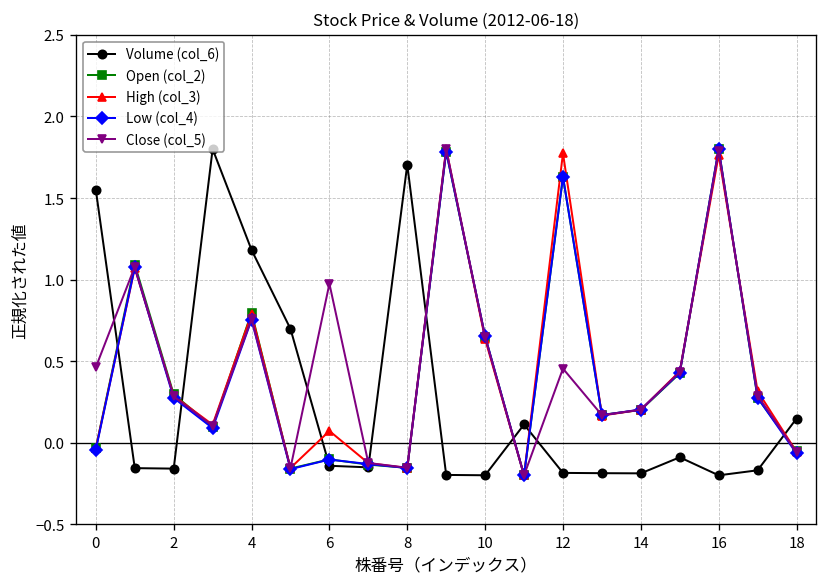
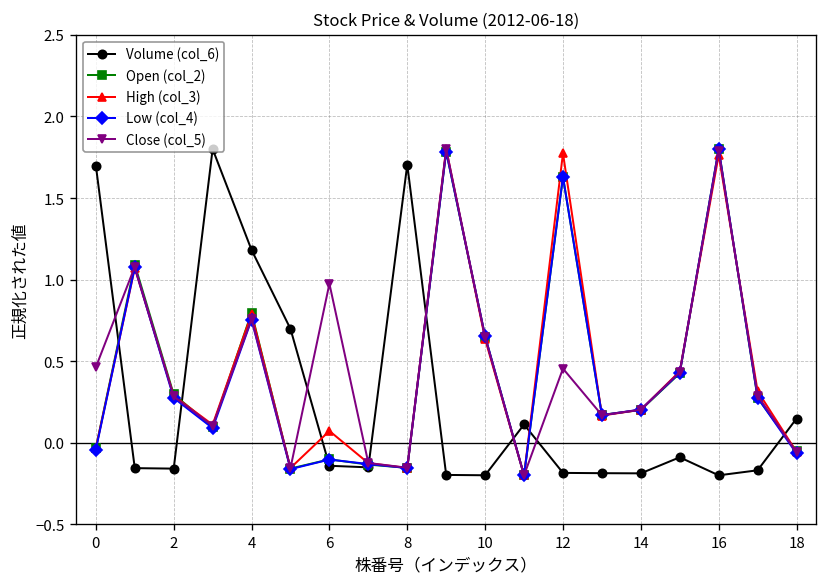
  {
    "Volume (col_6)": {
-     "0": 1.55,
+     "0": 1.70,
      "2": -0.16,
      "4": 1.18,
      "6": -0.14,
      "8": 1.70,
      "10": -0.20,
      "12": -0.19,
      "14": -0.19,
      "16": -0.20,
      "18": 0.15
    },
    "High (col_3)": {
      "6": 0.07,
      "12": 1.77,
      "16": 1.76
    },
    "Close (col_5)": {
      "0": 0.46,
      "6": 0.97,
      "12": 0.45
    }
  }
